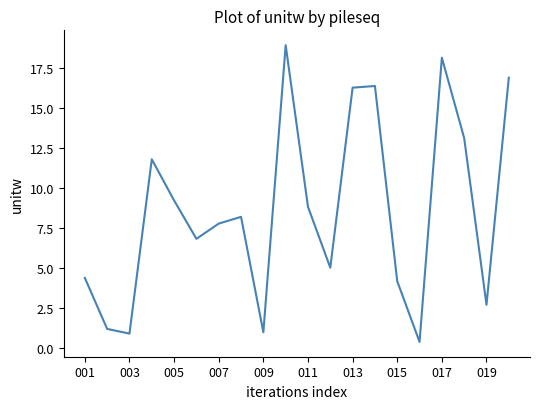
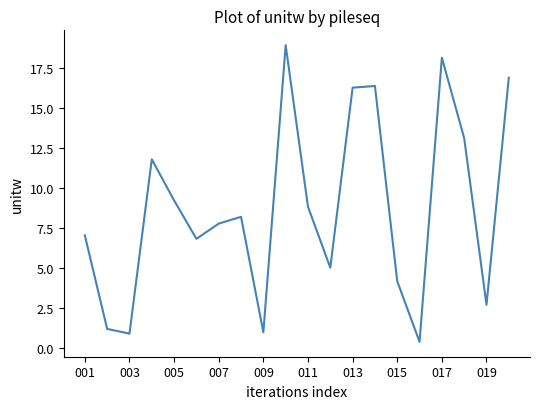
  {
-   "001": 4.4,
+   "001": 7.0,
    "003": 0.9,
    "005": 9.2,
    "007": 7.8,
    "009": 1.0,
    "011": 8.8,
    "013": 16.3,
    "015": 4.2,
    "017": 18.1,
    "019": 2.7
  }
